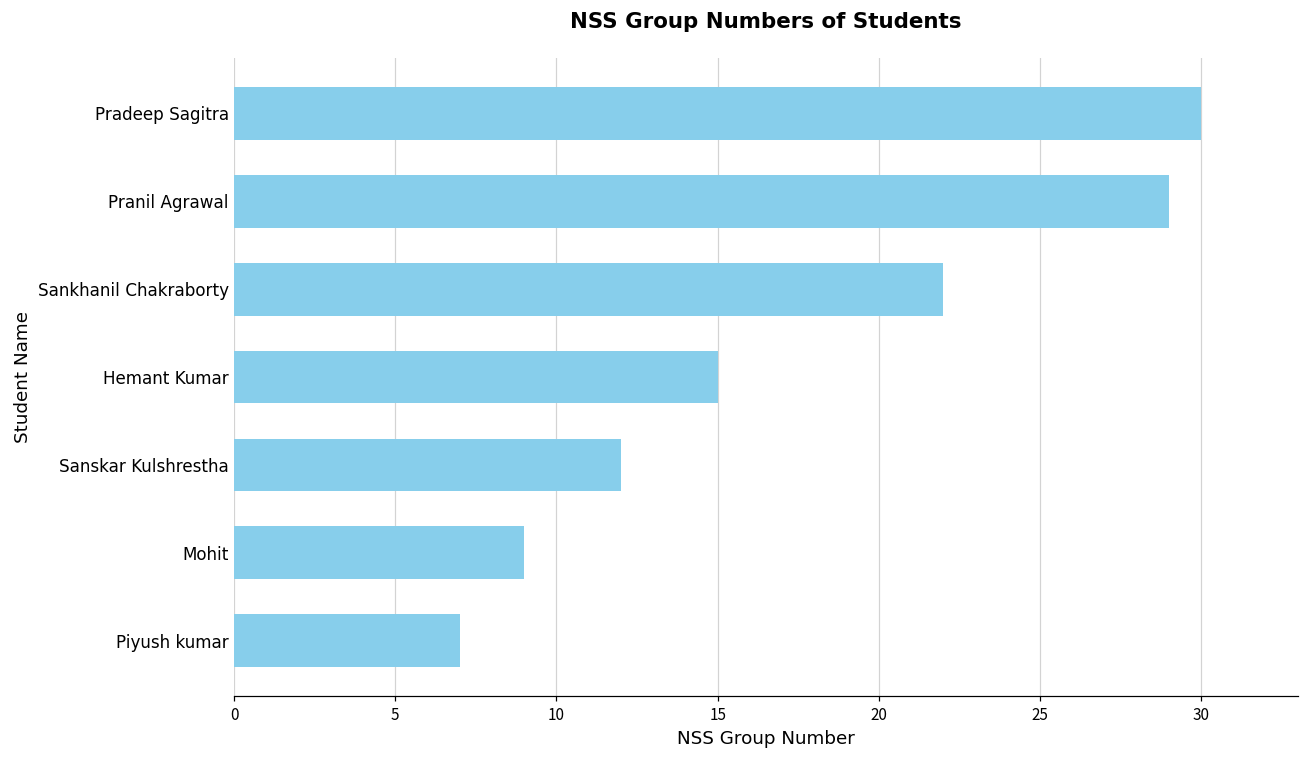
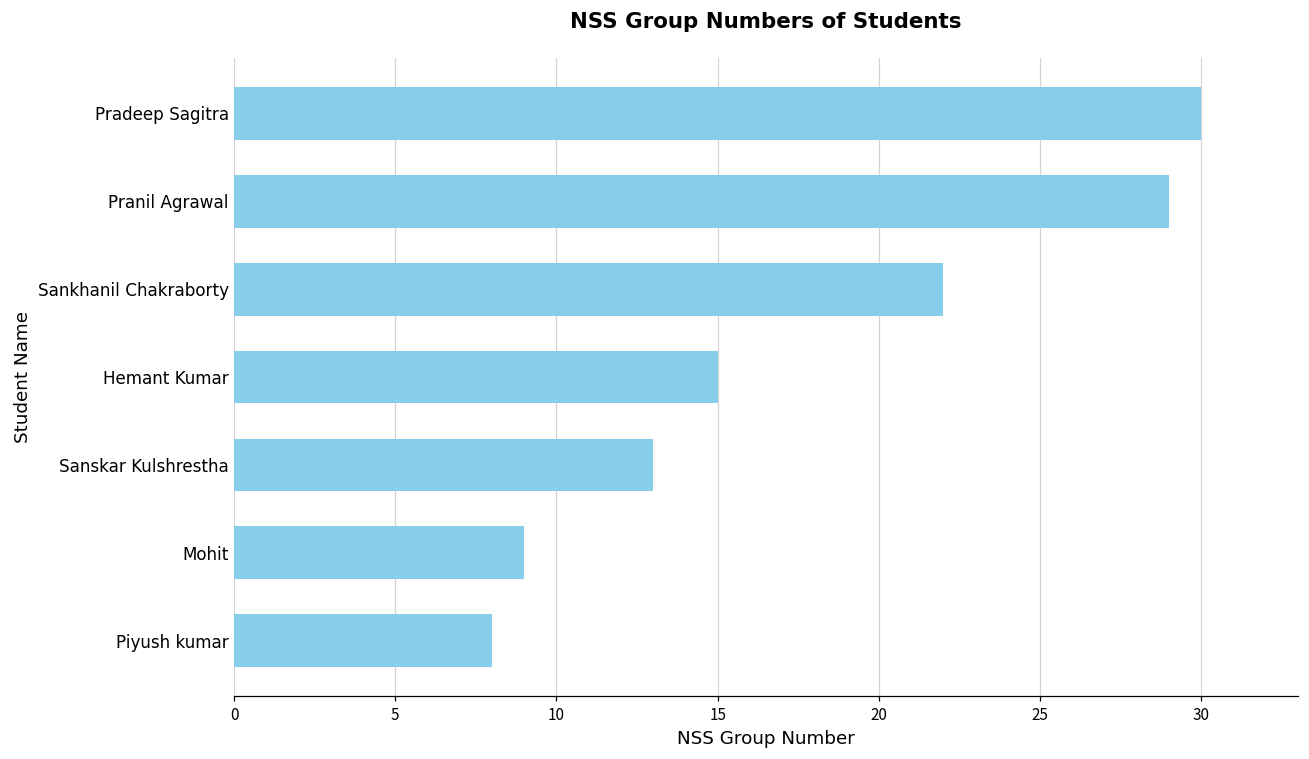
  {
    "Pradeep Sagitra": 30,
    "Pranil Agrawal": 29,
    "Sankhanil Chakraborty": 22,
    "Hemant Kumar": 15,
-   "Sanskar Kulshrestha": 12,
+   "Sanskar Kulshrestha": 13,
    "Mohit": 9,
-   "Piyush kumar": 7
+   "Piyush kumar": 8
  }
